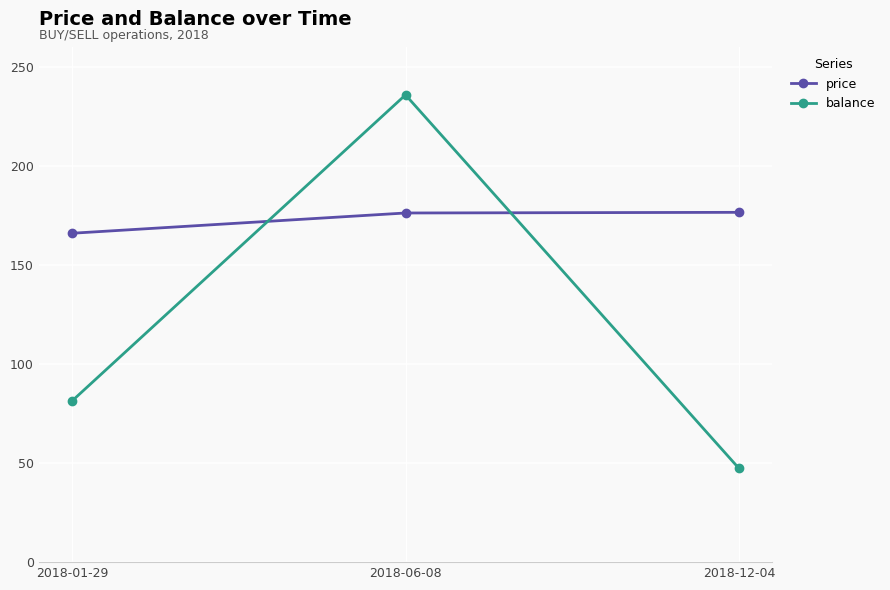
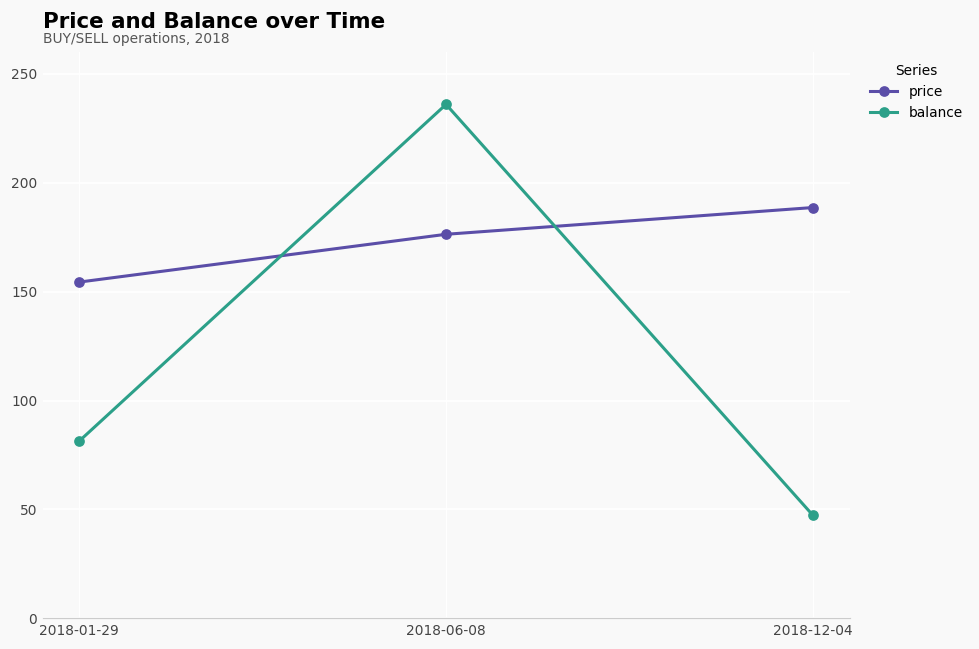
  {
    "price": {
-     "2018-01-29": 166,
+     "2018-01-29": 154,
      "2018-06-08": 176,
-     "2018-12-04": 177
+     "2018-12-04": 189
    },
    "balance": {
      "2018-01-29": 81,
      "2018-06-08": 236,
      "2018-12-04": 47
    }
  }
